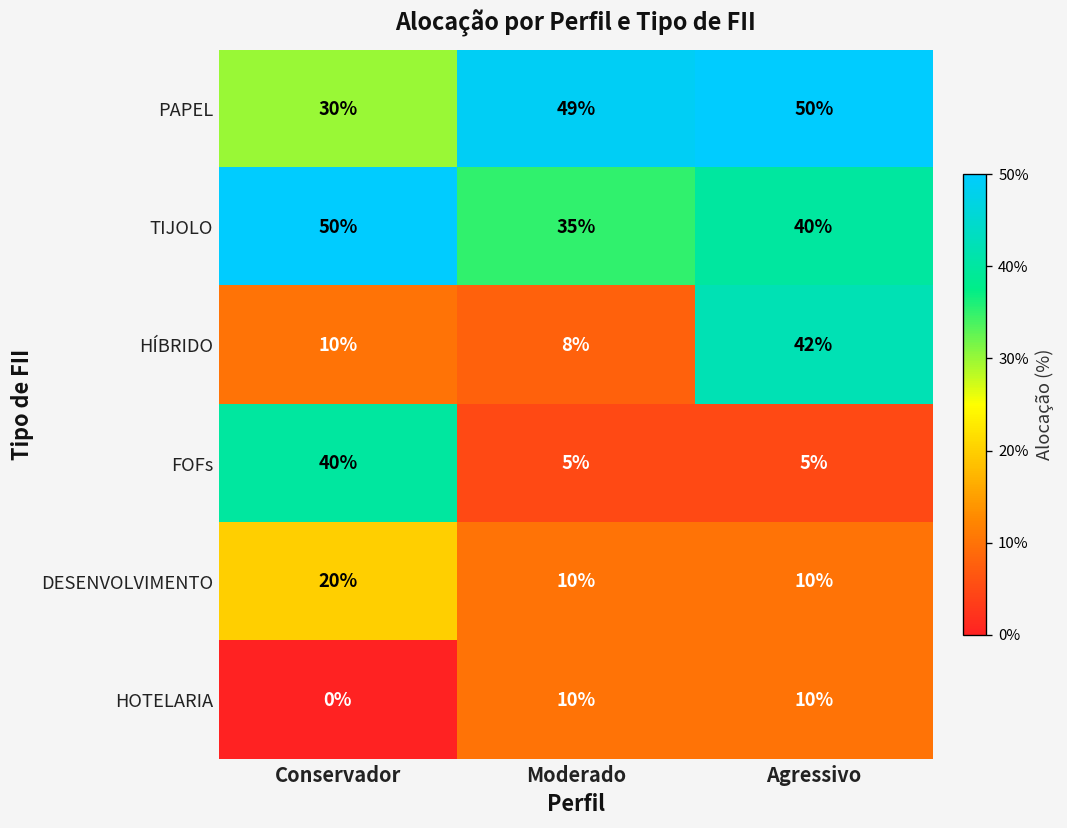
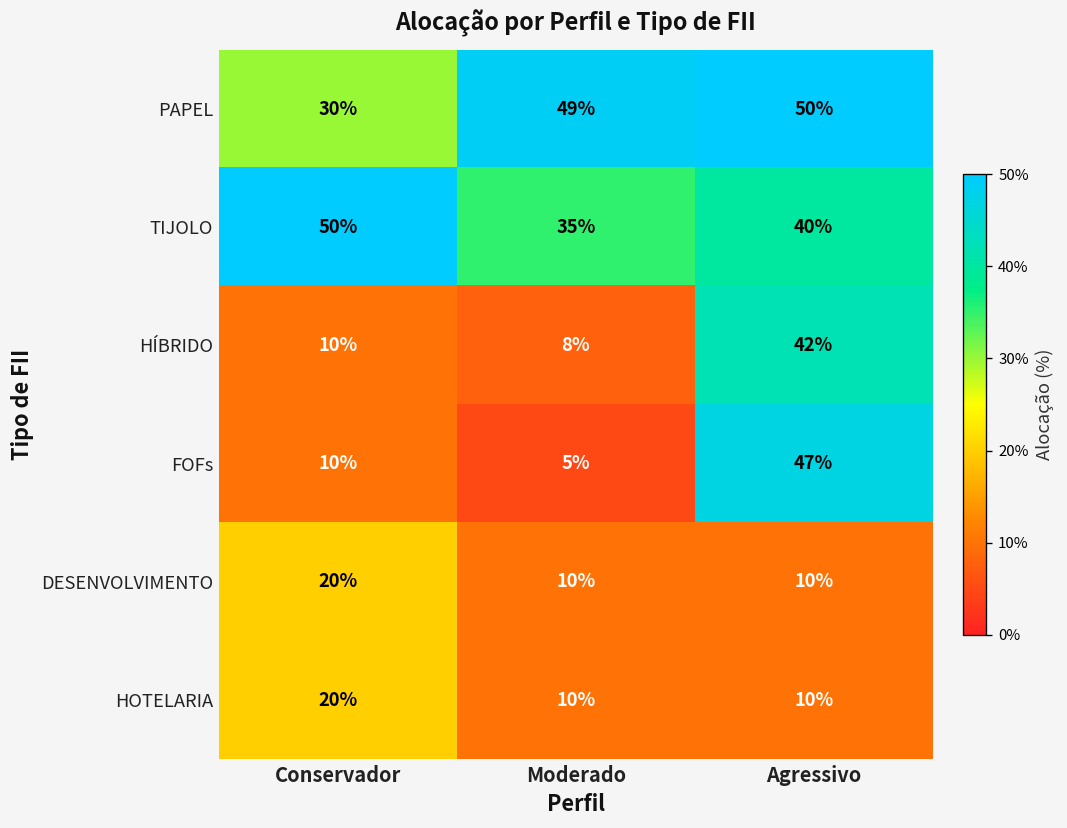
  {
    "PAPEL": {
      "Conservador": "30%",
      "Moderado": "49%",
      "Agressivo": "50%"
    },
    "TIJOLO": {
      "Conservador": "50%",
      "Moderado": "35%",
      "Agressivo": "40%"
    },
    "HÍBRIDO": {
      "Conservador": "10%",
      "Moderado": "8%",
      "Agressivo": "42%"
    },
    "FOFs": {
-     "Conservador": "40%",
+     "Conservador": "10%",
      "Moderado": "5%",
-     "Agressivo": "5%"
+     "Agressivo": "47%"
    },
    "DESENVOLVIMENTO": {
      "Conservador": "20%",
      "Moderado": "10%",
      "Agressivo": "10%"
    },
    "HOTELARIA": {
-     "Conservador": "0%",
+     "Conservador": "20%",
      "Moderado": "10%",
      "Agressivo": "10%"
    }
  }
